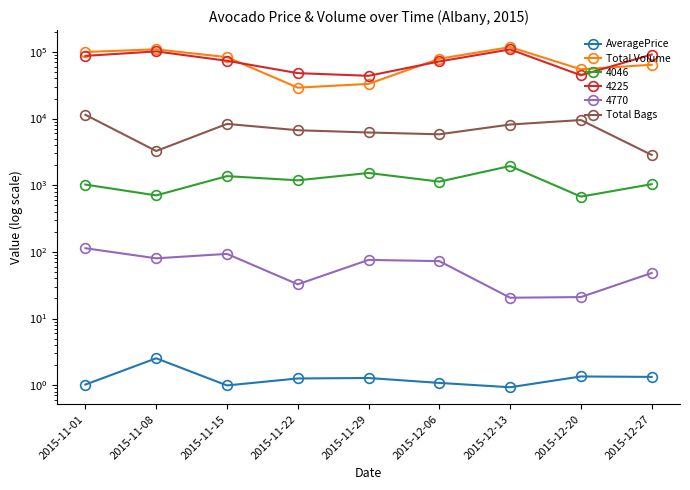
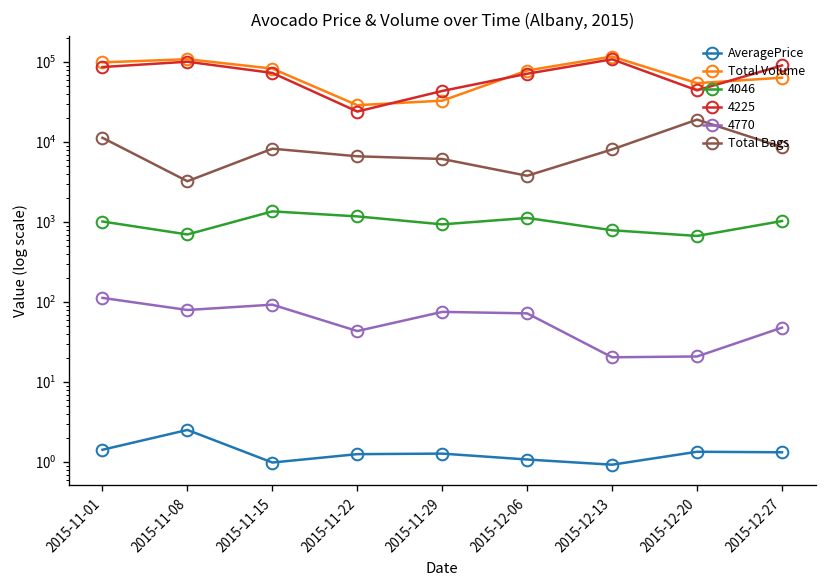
  {
    "AveragePrice": {
-     "2015-11-01": 1.0,
+     "2015-11-01": 1.4,
      "2015-11-08": 2.5,
      "2015-11-15": 1.0,
      "2015-11-22": 1.3,
      "2015-11-29": 1.3,
      "2015-12-06": 1.1,
      "2015-12-13": 0.9,
      "2015-12-20": 1.4,
      "2015-12-27": 1.3
    },
    "Total Volume": {
      "2015-11-01": 100000,
      "2015-11-15": 80000,
      "2015-11-22": 30000,
      "2015-11-29": 30000,
      "2015-12-06": 80000,
      "2015-12-20": 50000,
      "2015-12-27": 60000
    },
    "4046": {
      "2015-11-01": 1000,
      "2015-11-08": 700,
      "2015-11-15": 1400,
      "2015-11-22": 1200,
-     "2015-11-29": 1500,
+     "2015-11-29": 900,
      "2015-12-06": 1100,
-     "2015-12-13": 1900,
+     "2015-12-13": 800,
      "2015-12-20": 700,
      "2015-12-27": 1000
    },
    "4225": {
      "2015-11-01": 90000,
      "2015-11-15": 70000,
-     "2015-11-22": 50000,
+     "2015-11-22": 24000,
      "2015-11-29": 40000,
      "2015-12-06": 70000,
      "2015-12-20": 40000,
      "2015-12-27": 90000
    },
    "4770": {
      "2015-11-01": 110,
      "2015-11-08": 80,
      "2015-11-15": 90,
-     "2015-11-22": 30,
+     "2015-11-22": 40,
      "2015-11-29": 80,
      "2015-12-06": 70,
      "2015-12-13": 21,
      "2015-12-20": 21,
      "2015-12-27": 50
    },
    "Total Bags": {
      "2015-11-01": 11000,
      "2015-11-08": 3000,
      "2015-11-15": 8000,
      "2015-11-22": 7000,
      "2015-11-29": 6000,
-     "2015-12-06": 6000,
+     "2015-12-06": 4000,
      "2015-12-13": 8000,
-     "2015-12-20": 10000,
-     "2015-12-27": 2800
+     "2015-12-20": 19000,
+     "2015-12-27": 9000
    }
  }
